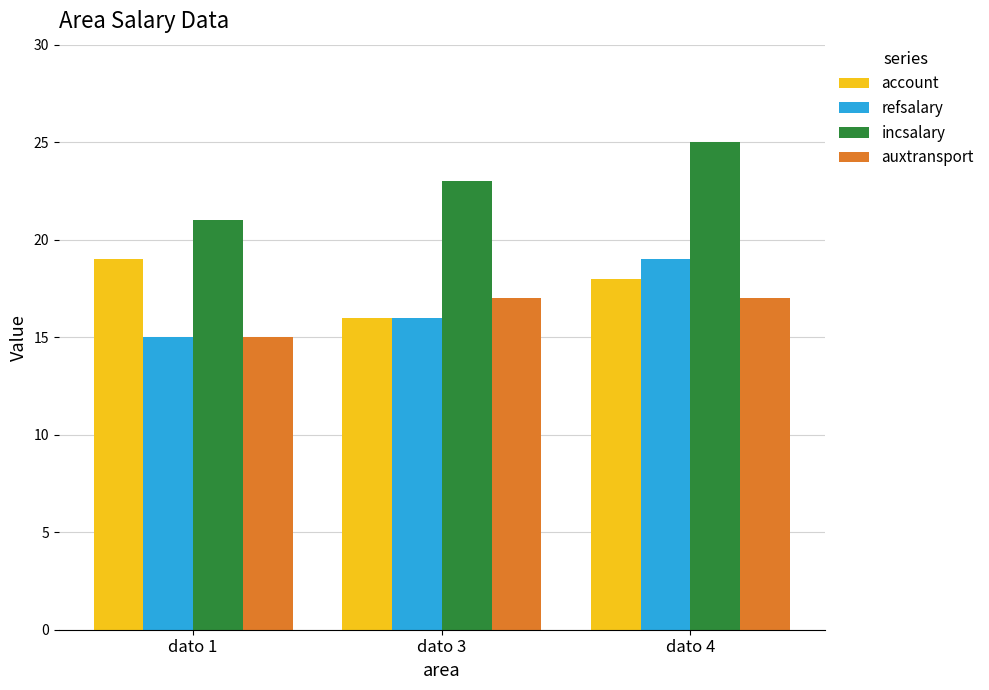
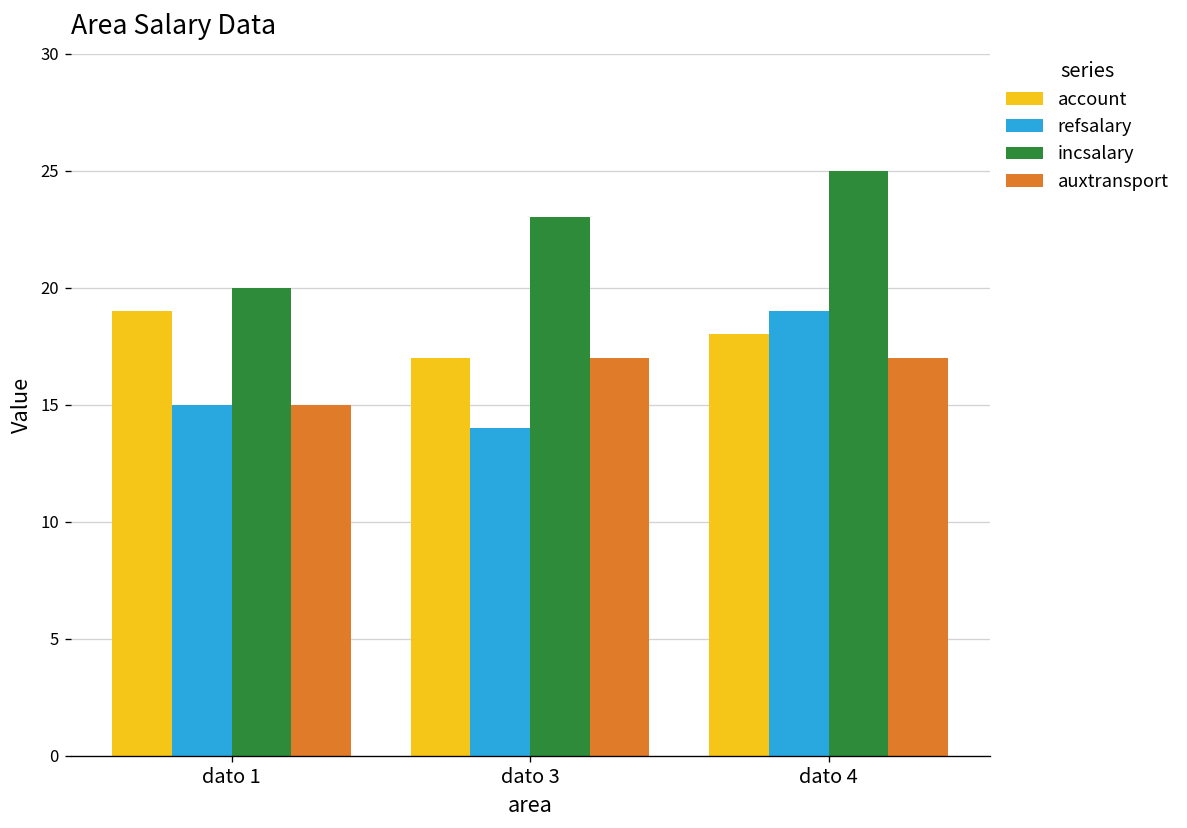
  {
    "account": {
      "dato 1": 19,
-     "dato 3": 16,
+     "dato 3": 17,
      "dato 4": 18
    },
    "refsalary": {
      "dato 1": 15,
-     "dato 3": 16,
+     "dato 3": 14,
      "dato 4": 19
    },
    "incsalary": {
-     "dato 1": 21,
+     "dato 1": 20,
      "dato 3": 23,
      "dato 4": 25
    },
    "auxtransport": {
      "dato 1": 15,
      "dato 3": 17,
      "dato 4": 17
    }
  }
